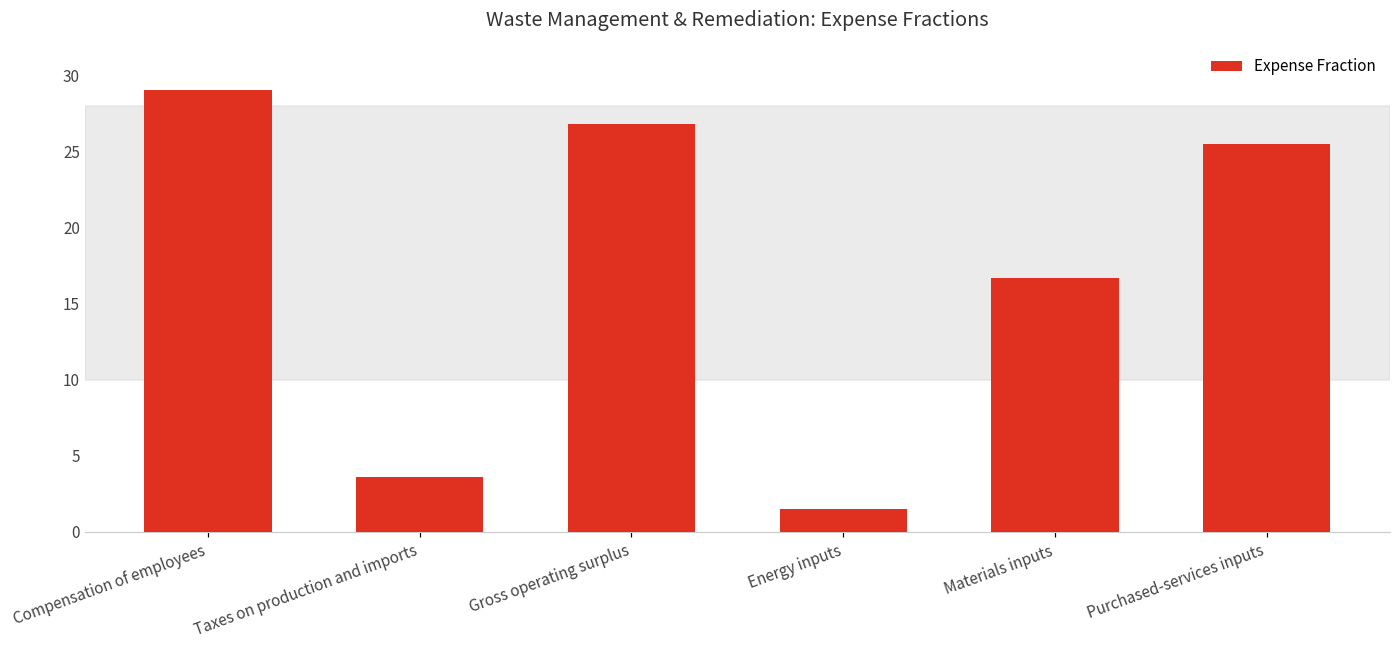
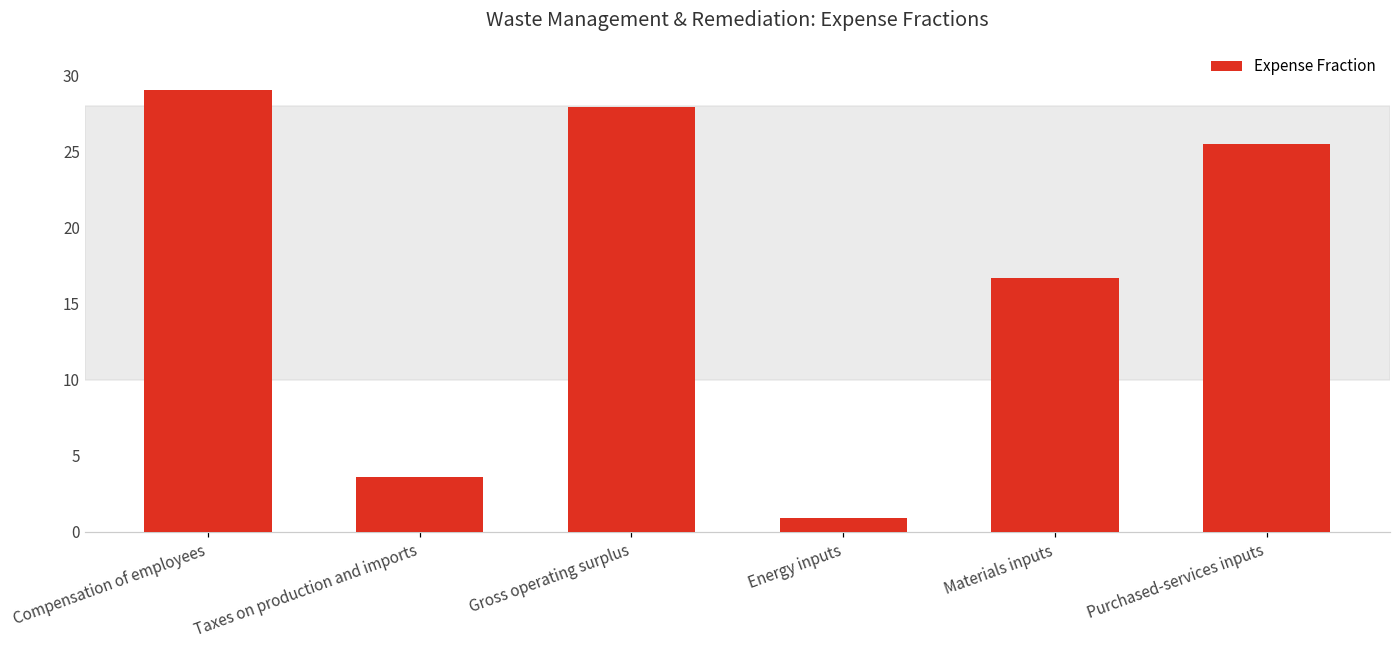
  {
    "Compensation of employees": 29.0,
    "Taxes on production and imports": 3.6,
-   "Gross operating surplus": 26.8,
-   "Energy inputs": 1.5,
+   "Gross operating surplus": 27.9,
+   "Energy inputs": 0.9,
    "Materials inputs": 16.7,
    "Purchased-services inputs": 25.5
  }
